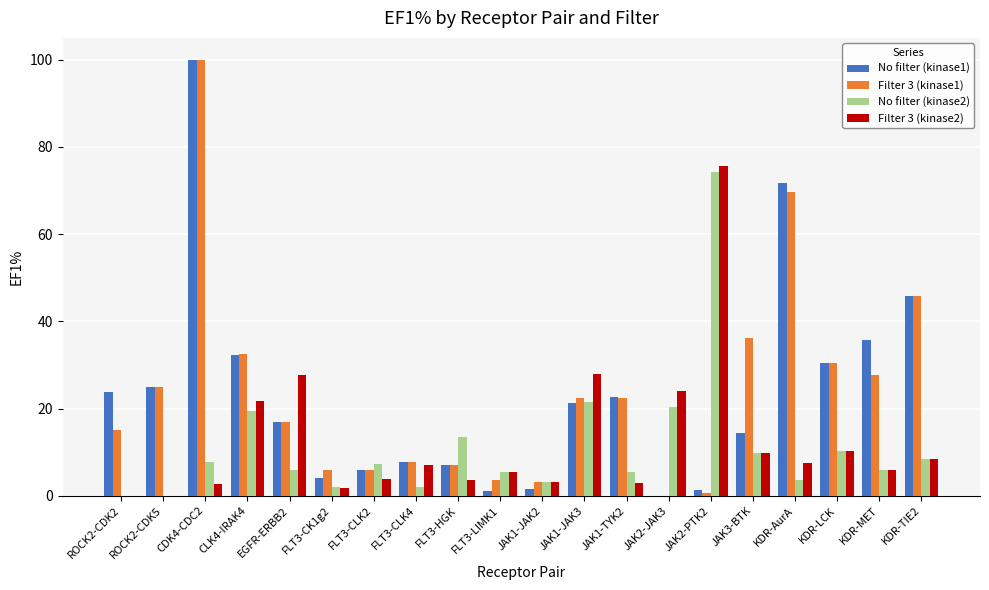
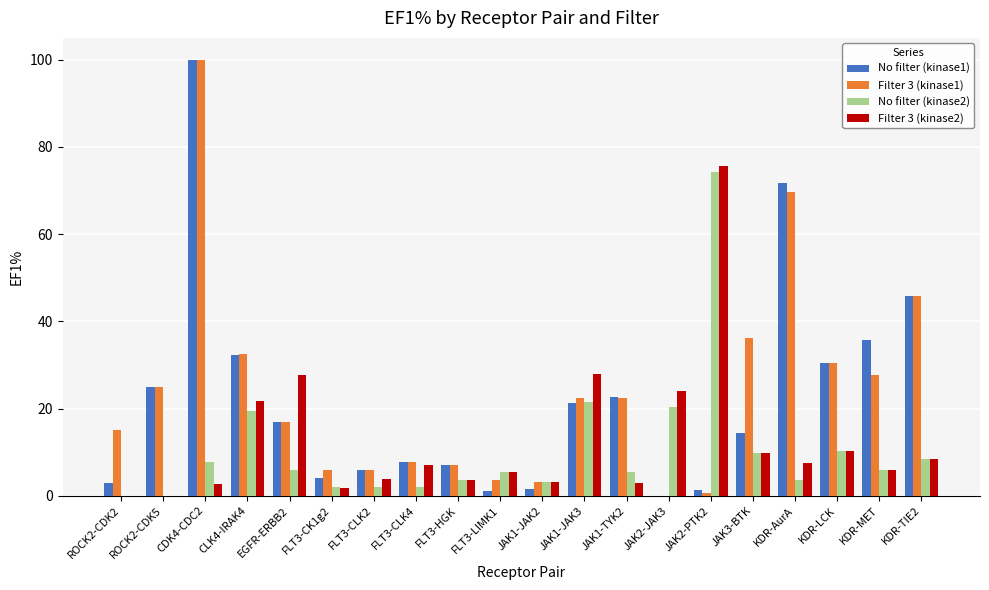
  {
    "No filter (kinase1)": {
-     "ROCK2-CDK2": 24,
+     "ROCK2-CDK2": 3,
      "ROCK2-CDK5": 25,
      "CDK4-CDC2": 100,
      "CLK4-IRAK4": 32,
      "EGFR-ERBB2": 17,
      "FLT3-CK1g2": 4,
      "FLT3-CLK2": 6,
      "FLT3-CLK4": 8,
      "FLT3-HGK": 7,
      "FLT3-LIMK1": 1,
      "JAK1-JAK2": 2,
      "JAK1-JAK3": 21,
      "JAK1-TYK2": 23,
      "JAK2-JAK3": 0,
      "JAK2-PTK2": 1,
      "JAK3-BTK": 14,
      "KDR-AurA": 72,
      "KDR-LCK": 31,
      "KDR-MET": 36,
      "KDR-TIE2": 46
    },
    "Filter 3 (kinase1)": {
      "ROCK2-CDK2": 15,
      "ROCK2-CDK5": 25,
      "CDK4-CDC2": 100,
      "CLK4-IRAK4": 32,
      "EGFR-ERBB2": 17,
      "FLT3-CK1g2": 6,
      "FLT3-CLK2": 6,
      "FLT3-CLK4": 8,
      "FLT3-HGK": 7,
      "FLT3-LIMK1": 4,
      "JAK1-JAK2": 3,
      "JAK1-JAK3": 23,
      "JAK1-TYK2": 22,
      "JAK2-JAK3": 0,
      "JAK2-PTK2": 1,
      "JAK3-BTK": 36,
      "KDR-AurA": 70,
      "KDR-LCK": 31,
      "KDR-MET": 28,
      "KDR-TIE2": 46
    },
    "No filter (kinase2)": {
      "ROCK2-CDK2": 0,
      "ROCK2-CDK5": 0,
      "CDK4-CDC2": 8,
      "CLK4-IRAK4": 19,
      "EGFR-ERBB2": 6,
      "FLT3-CK1g2": 2,
-     "FLT3-CLK2": 7,
+     "FLT3-CLK2": 2,
      "FLT3-CLK4": 2,
-     "FLT3-HGK": 14,
+     "FLT3-HGK": 4,
      "FLT3-LIMK1": 5,
      "JAK1-JAK2": 3,
      "JAK1-JAK3": 21,
      "JAK1-TYK2": 5,
      "JAK2-JAK3": 20,
      "JAK2-PTK2": 74,
      "JAK3-BTK": 10,
      "KDR-AurA": 4,
      "KDR-LCK": 10,
      "KDR-MET": 6,
      "KDR-TIE2": 8
    },
    "Filter 3 (kinase2)": {
      "ROCK2-CDK2": 0,
      "ROCK2-CDK5": 0,
      "CDK4-CDC2": 3,
      "CLK4-IRAK4": 22,
      "EGFR-ERBB2": 28,
      "FLT3-CK1g2": 2,
      "FLT3-CLK2": 4,
      "FLT3-CLK4": 7,
      "FLT3-HGK": 4,
      "FLT3-LIMK1": 5,
      "JAK1-JAK2": 3,
      "JAK1-JAK3": 28,
      "JAK1-TYK2": 3,
      "JAK2-JAK3": 24,
      "JAK2-PTK2": 76,
      "JAK3-BTK": 10,
      "KDR-AurA": 8,
      "KDR-LCK": 10,
      "KDR-MET": 6,
      "KDR-TIE2": 8
    }
  }
